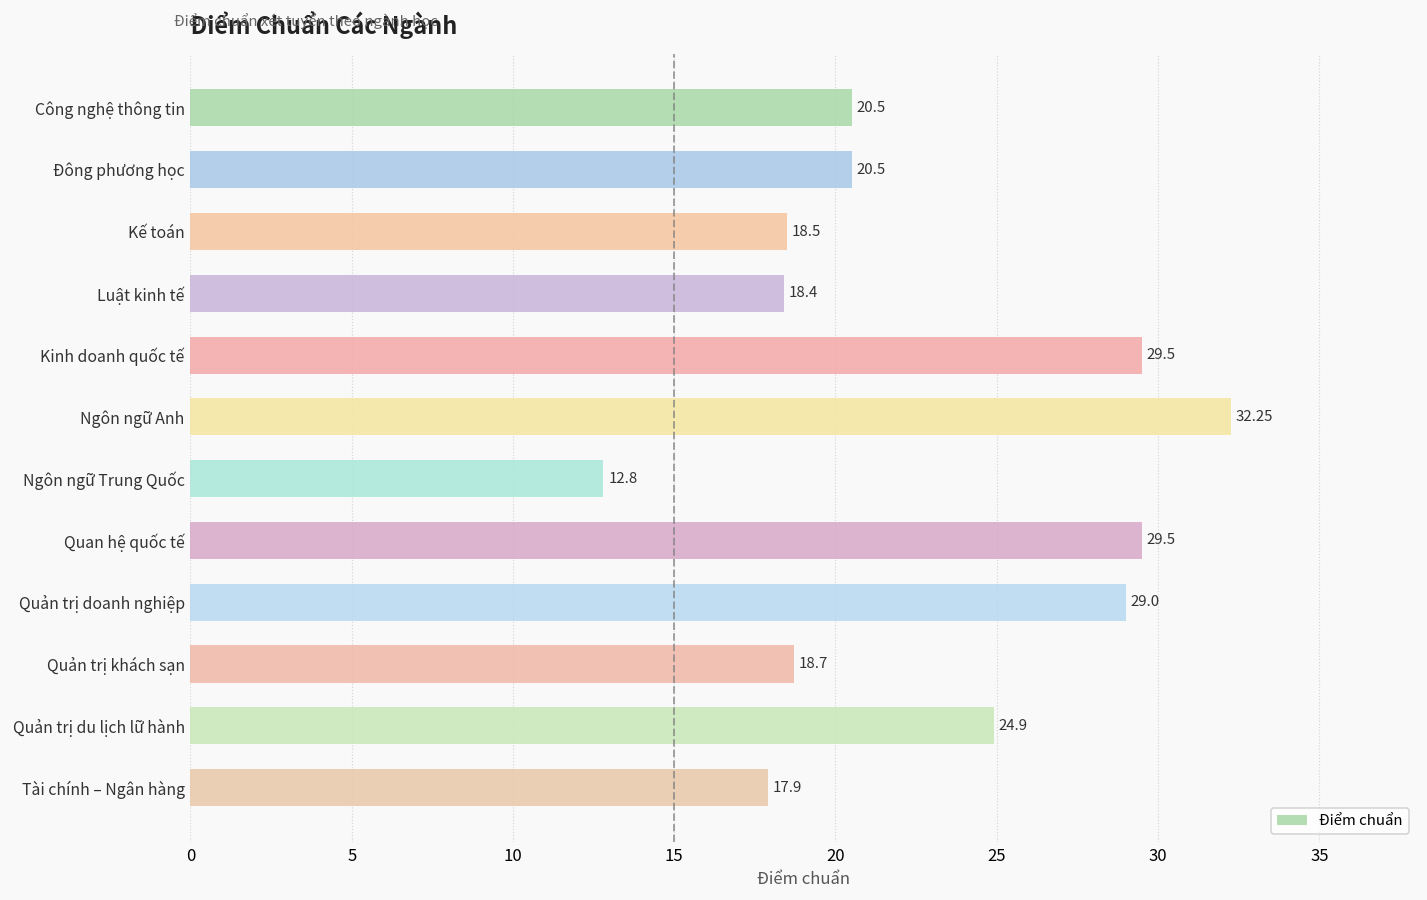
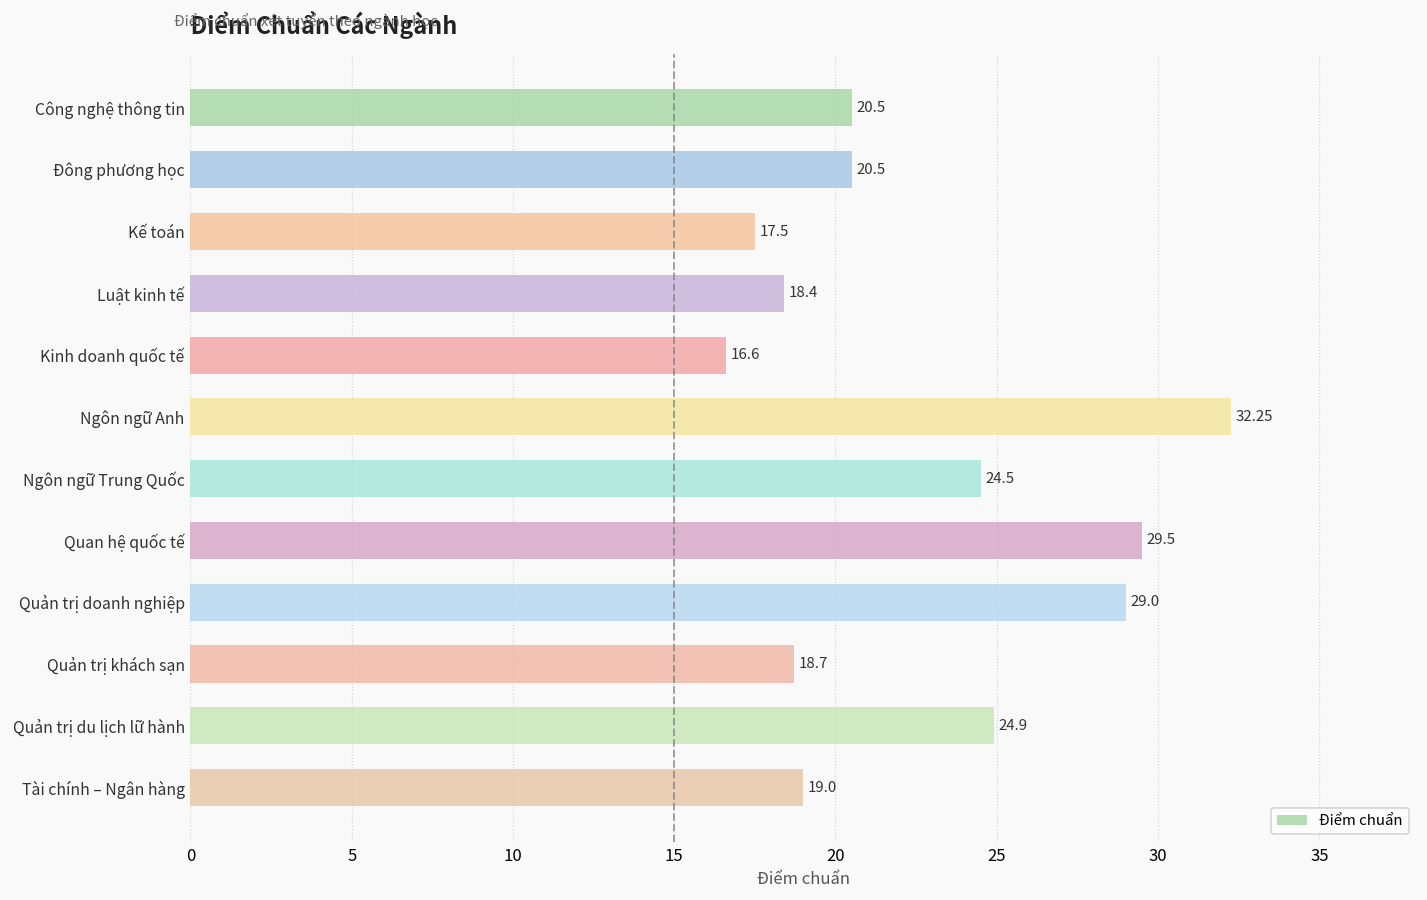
  {
    "Công nghệ thông tin": 20.5,
    "Đông phương học": 20.5,
-   "Kế toán": 18.5,
+   "Kế toán": 17.5,
    "Luật kinh tế": 18.4,
-   "Kinh doanh quốc tế": 29.5,
+   "Kinh doanh quốc tế": 16.6,
    "Ngôn ngữ Anh": 32.25,
-   "Ngôn ngữ Trung Quốc": 12.8,
+   "Ngôn ngữ Trung Quốc": 24.5,
    "Quan hệ quốc tế": 29.5,
    "Quản trị doanh nghiệp": 29.0,
    "Quản trị khách sạn": 18.7,
    "Quản trị du lịch lữ hành": 24.9,
-   "Tài chính – Ngân hàng": 17.9
+   "Tài chính – Ngân hàng": 19.0
  }
